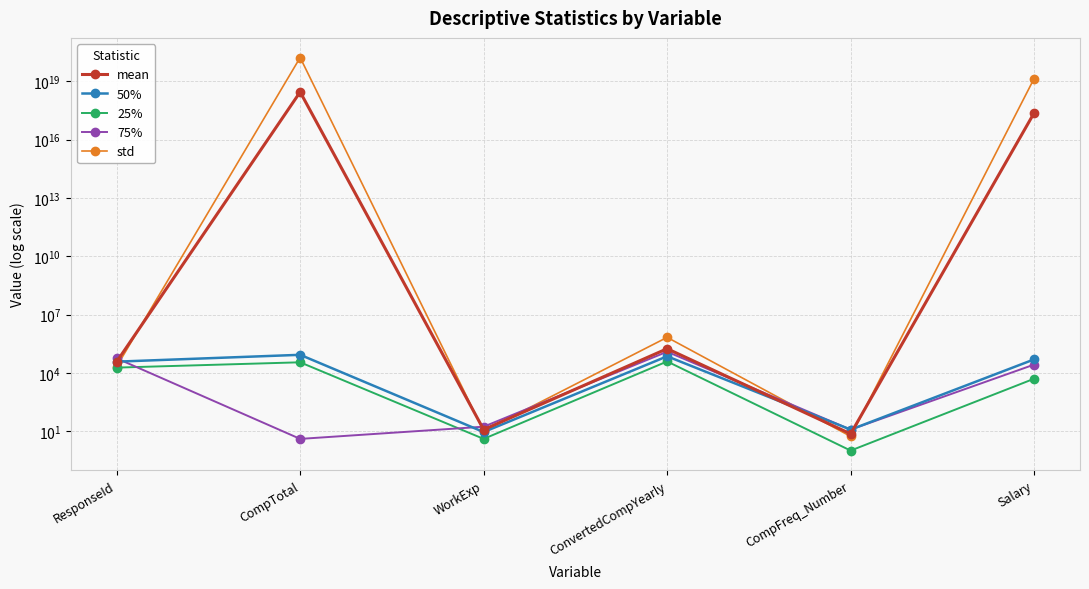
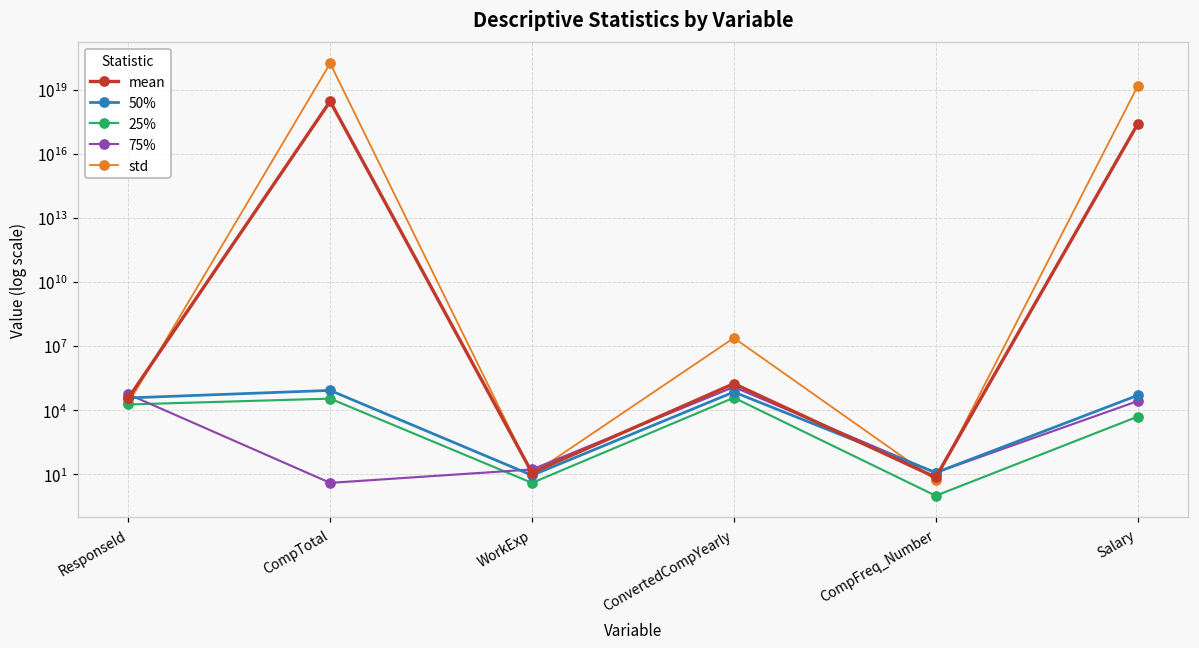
  {
    "mean": {
      "CompTotal": 3000000000000000000,
      "ConvertedCompYearly": 200000,
      "Salary": 200000000000000000
    },
    "50%": {
      "CompTotal": 100000,
      "ConvertedCompYearly": 70000,
      "Salary": 50000
    },
    "25%": {
      "CompTotal": 40000,
      "WorkExp": 4,
      "ConvertedCompYearly": 40000,
      "CompFreq_Number": 1,
      "Salary": 5000
    },
    "75%": {
      "ResponseId": 60000,
      "CompTotal": 4,
      "WorkExp": 20,
      "ConvertedCompYearly": 100000,
      "Salary": 30000
    },
    "std": {
      "CompTotal": 200000000000000000000,
-     "ConvertedCompYearly": 700000,
+     "ConvertedCompYearly": 20000000,
      "Salary": 10000000000000000000
    }
  }
